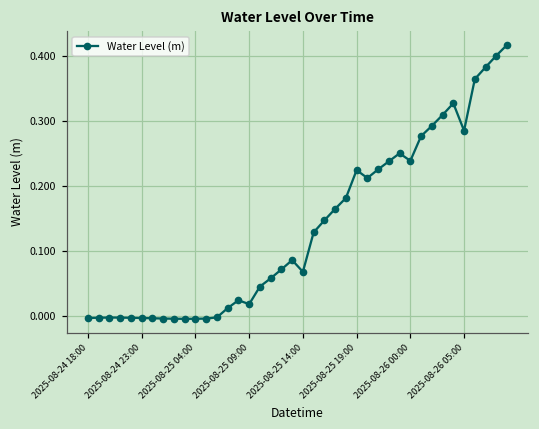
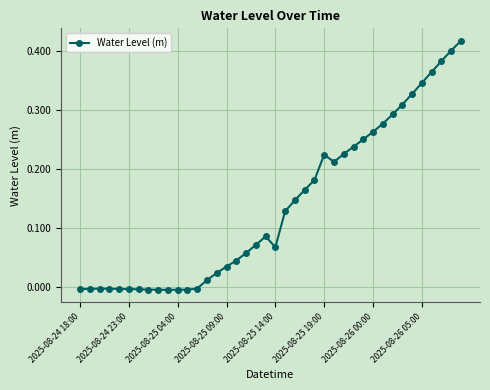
  {
    "2025-08-24 18:00": 0.00,
    "2025-08-24 23:00": 0.00,
    "2025-08-25 04:00": 0.00,
-   "2025-08-25 09:00": 0.02,
+   "2025-08-25 09:00": 0.04,
    "2025-08-25 14:00": 0.07,
    "2025-08-25 19:00": 0.22,
-   "2025-08-26 00:00": 0.24,
-   "2025-08-26 05:00": 0.28
+   "2025-08-26 00:00": 0.26,
+   "2025-08-26 05:00": 0.35
  }
